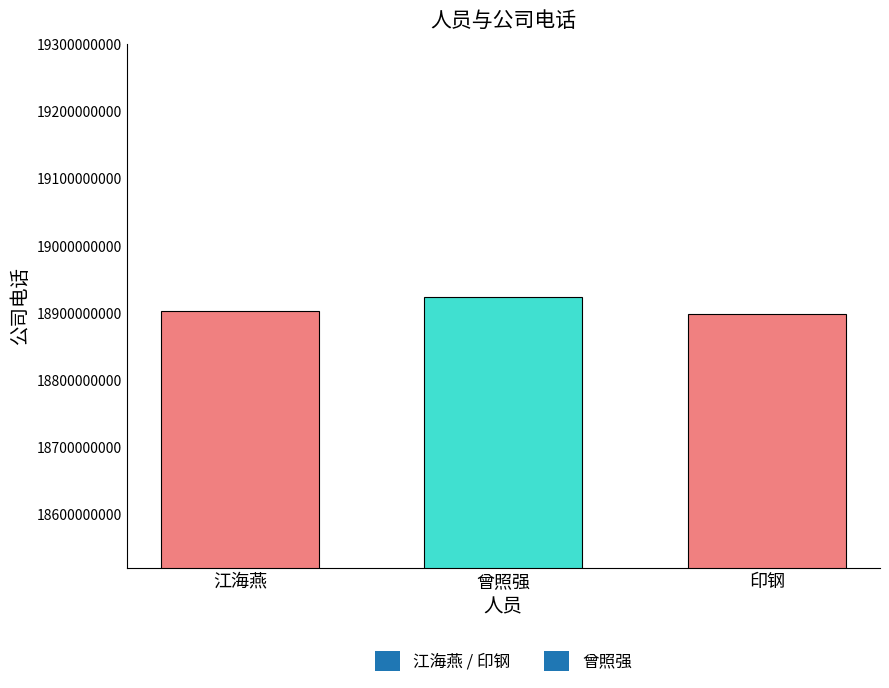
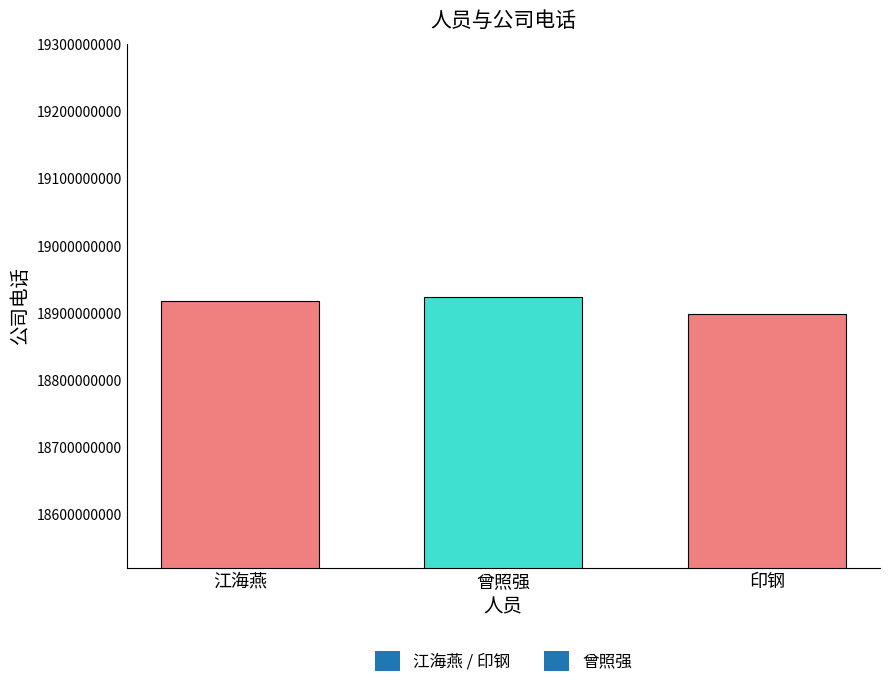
  {
-   "江海燕": 18900000000,
+   "江海燕": 18920000000,
    "曾照强": 18920000000,
    "印钢": 18900000000
  }
